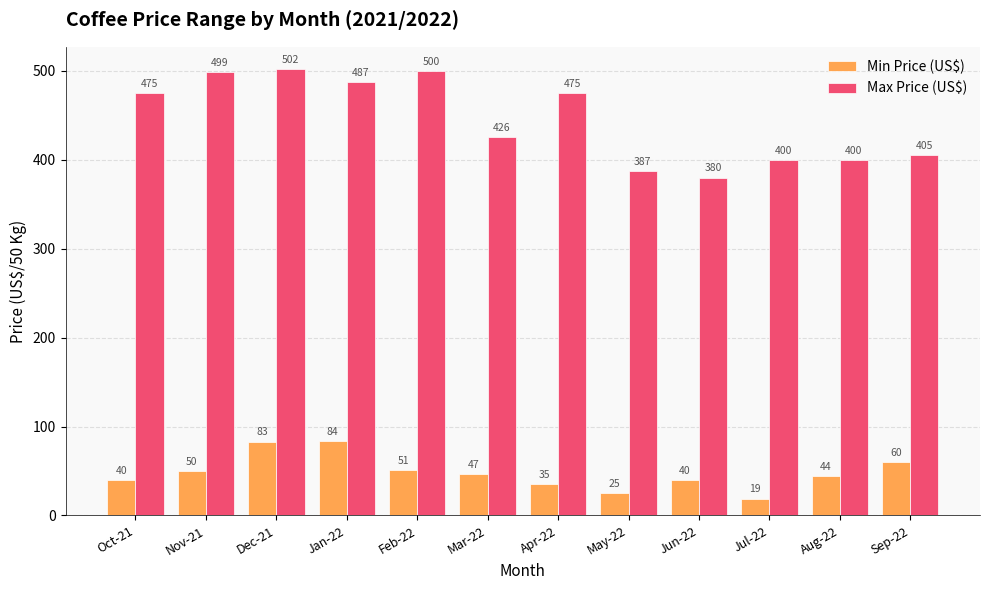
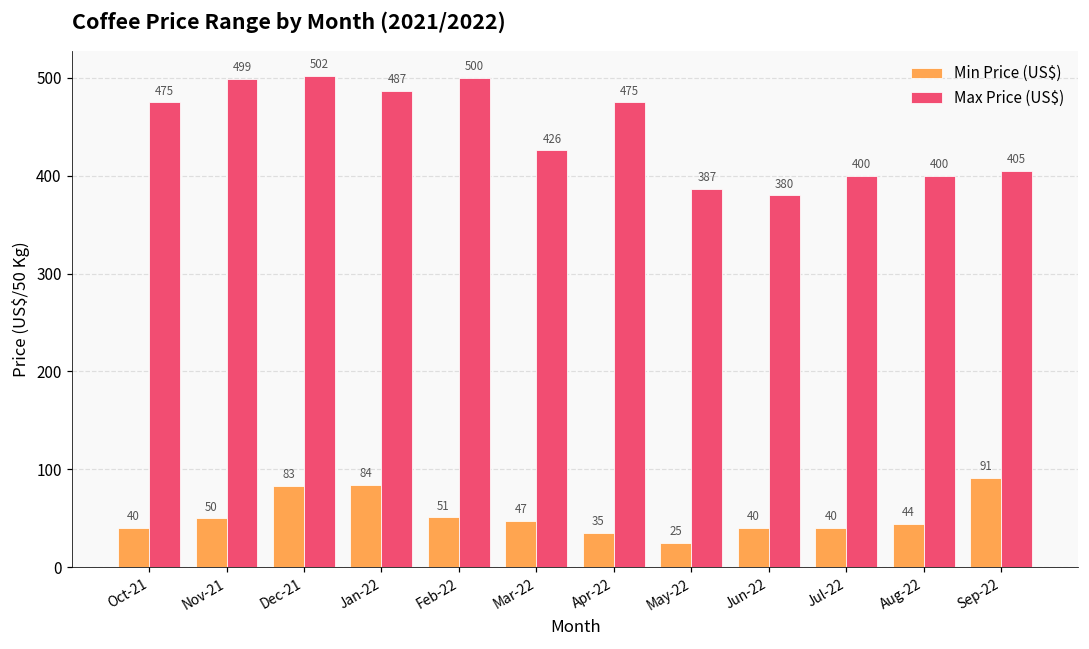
  {
    "Min Price (US$)": {
      "Oct-21": 40,
      "Nov-21": 50,
      "Dec-21": 83,
      "Jan-22": 84,
      "Feb-22": 51,
      "Mar-22": 47,
      "Apr-22": 35,
      "May-22": 25,
      "Jun-22": 40,
-     "Jul-22": 19,
+     "Jul-22": 40,
      "Aug-22": 44,
-     "Sep-22": 60
+     "Sep-22": 91
    },
    "Max Price (US$)": {
      "Oct-21": 475,
      "Nov-21": 499,
      "Dec-21": 502,
      "Jan-22": 487,
      "Feb-22": 500,
      "Mar-22": 426,
      "Apr-22": 475,
      "May-22": 387,
      "Jun-22": 380,
      "Jul-22": 400,
      "Aug-22": 400,
      "Sep-22": 405
    }
  }
